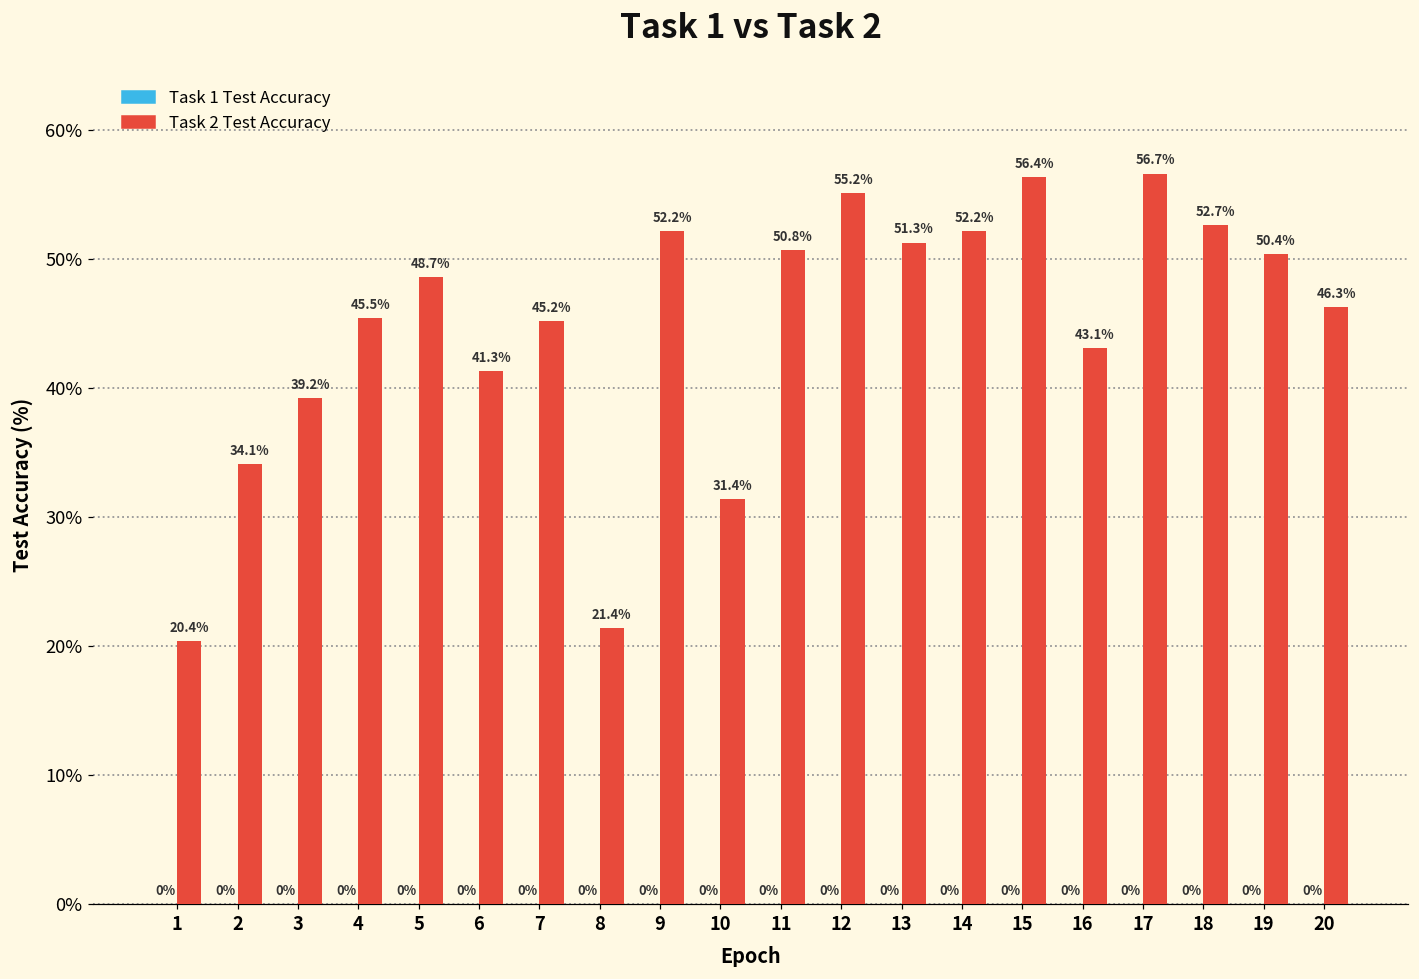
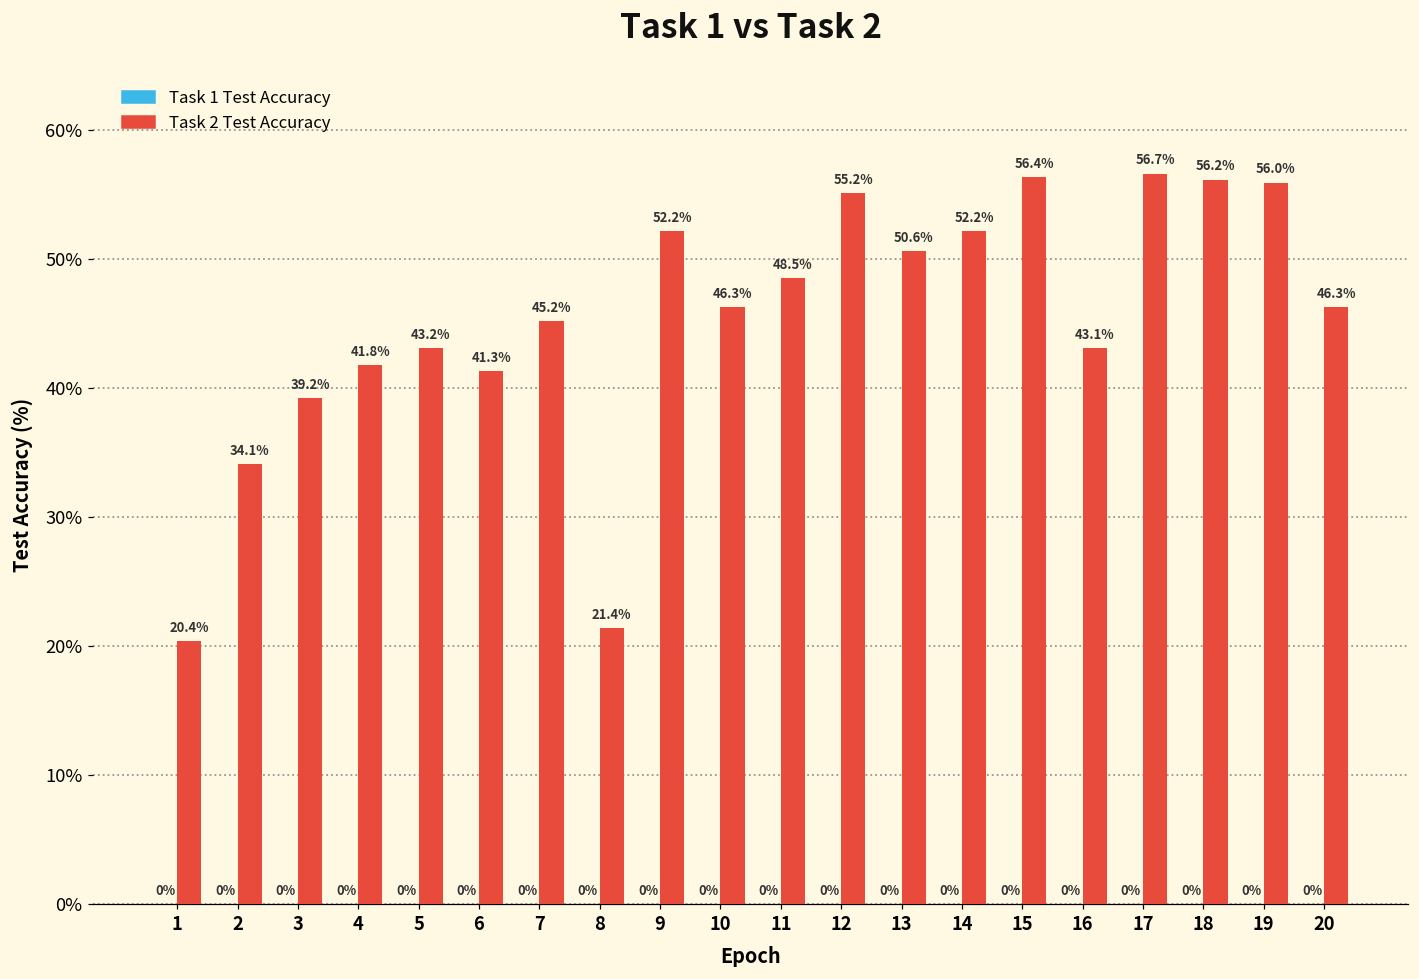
  {
    "Task 1 Test Accuracy": {
      "1": "0%",
      "2": "0%",
      "3": "0%",
      "4": "0%",
      "5": "0%",
      "6": "0%",
      "7": "0%",
      "8": "0%",
      "9": "0%",
      "10": "0%",
      "11": "0%",
      "12": "0%",
      "13": "0%",
      "14": "0%",
      "15": "0%",
      "16": "0%",
      "17": "0%",
      "18": "0%",
      "19": "0%",
      "20": "0%"
    },
    "Task 2 Test Accuracy": {
      "1": "20.4%",
      "2": "34.1%",
      "3": "39.2%",
-     "4": "45.5%",
-     "5": "48.7%",
+     "4": "41.8%",
+     "5": "43.2%",
      "6": "41.3%",
      "7": "45.2%",
      "8": "21.4%",
      "9": "52.2%",
-     "10": "31.4%",
-     "11": "50.8%",
+     "10": "46.3%",
+     "11": "48.5%",
      "12": "55.2%",
-     "13": "51.3%",
+     "13": "50.6%",
      "14": "52.2%",
      "15": "56.4%",
      "16": "43.1%",
      "17": "56.7%",
-     "18": "52.7%",
-     "19": "50.4%",
+     "18": "56.2%",
+     "19": "56.0%",
      "20": "46.3%"
    }
  }
